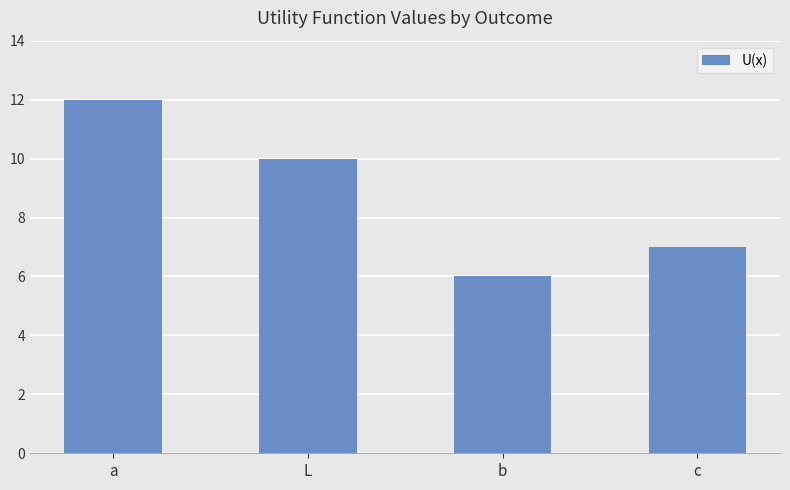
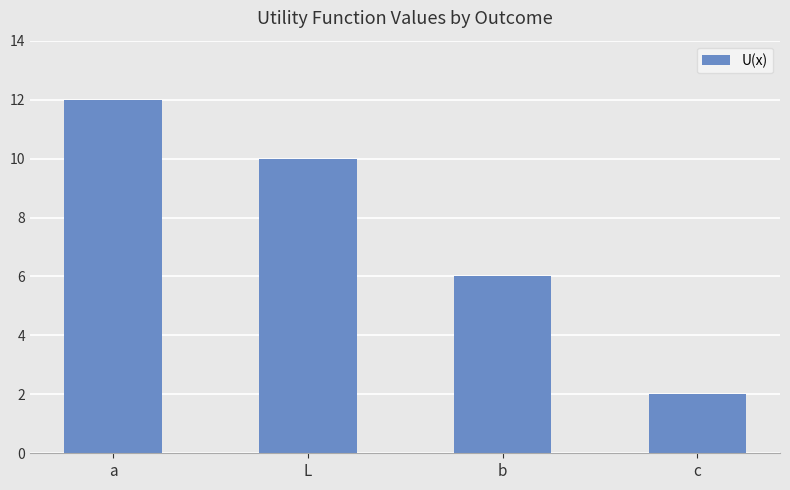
  {
    "a": 12,
    "L": 10,
    "b": 6,
-   "c": 7
+   "c": 2
  }
